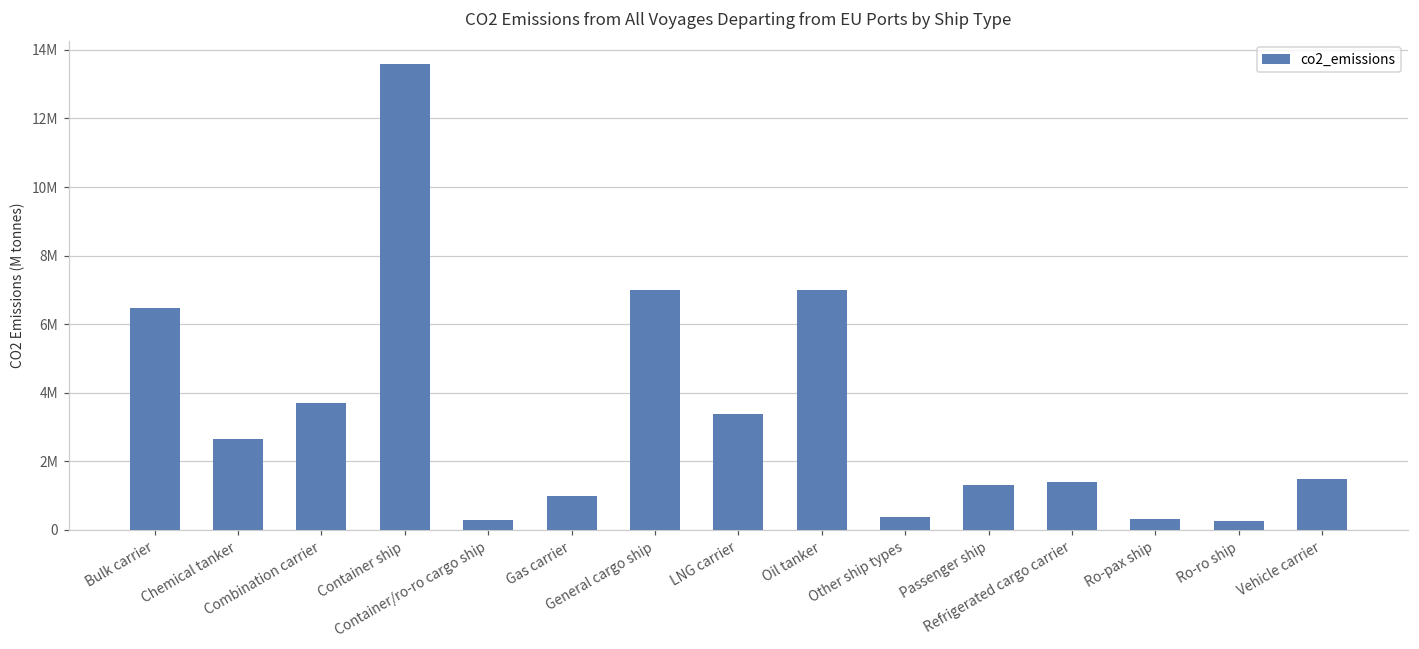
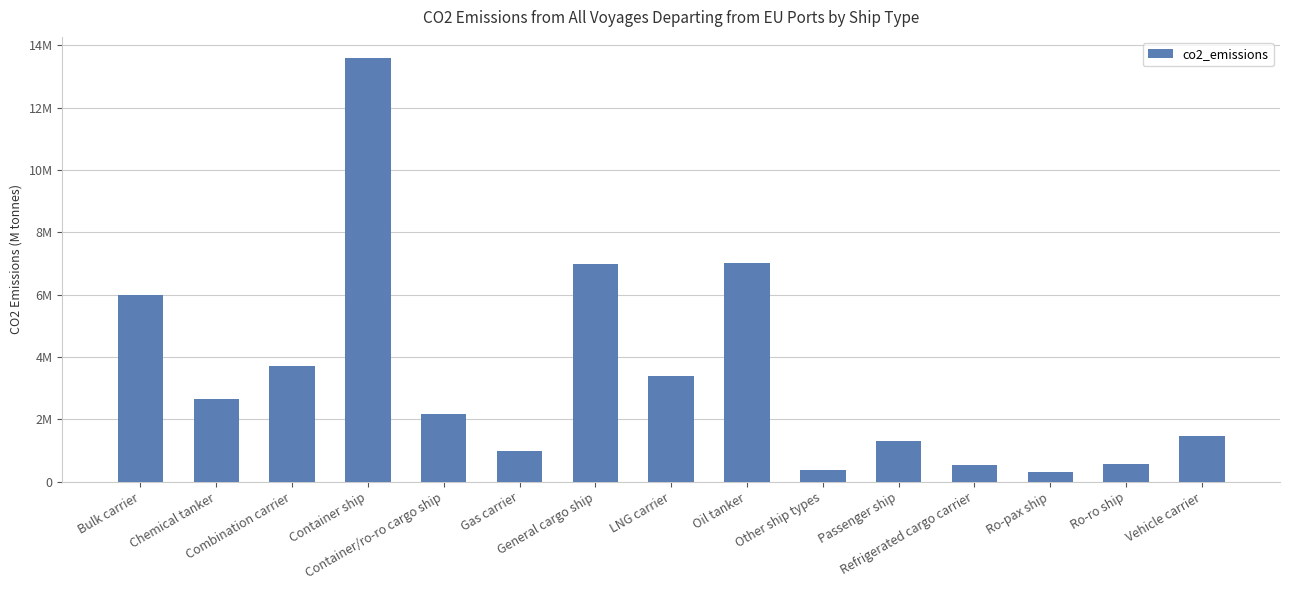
  {
-   "Bulk carrier": 6500000,
+   "Bulk carrier": 6000000,
    "Chemical tanker": 2600000,
    "Combination carrier": 3700000,
    "Container ship": 13600000,
-   "Container/ro-ro cargo ship": 300000,
+   "Container/ro-ro cargo ship": 2200000,
    "Gas carrier": 1000000,
    "General cargo ship": 7000000,
    "LNG carrier": 3400000,
    "Oil tanker": 7000000,
    "Other ship types": 400000,
    "Passenger ship": 1300000,
-   "Refrigerated cargo carrier": 1400000,
+   "Refrigerated cargo carrier": 500000,
    "Ro-pax ship": 300000,
-   "Ro-ro ship": 200000,
+   "Ro-ro ship": 600000,
    "Vehicle carrier": 1500000
  }
